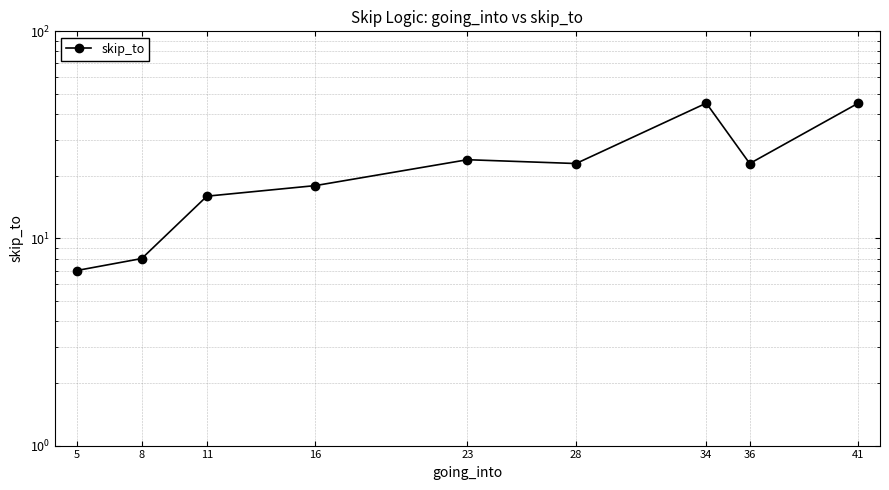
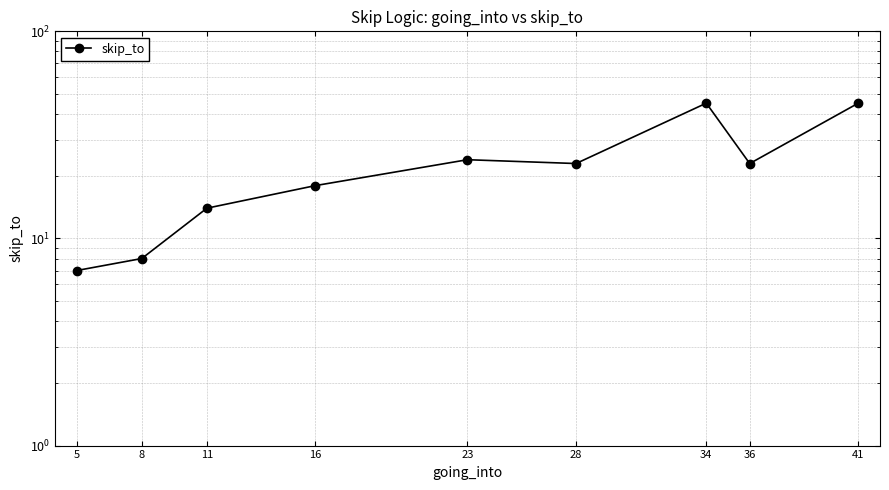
  {
    "5": 7,
    "8": 8,
-   "11": 16,
+   "11": 14,
    "16": 18,
    "23": 24,
    "28": 23,
    "34": 45,
    "36": 23,
    "41": 45
  }
